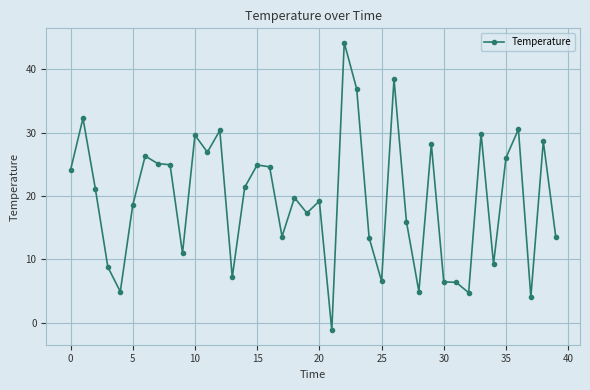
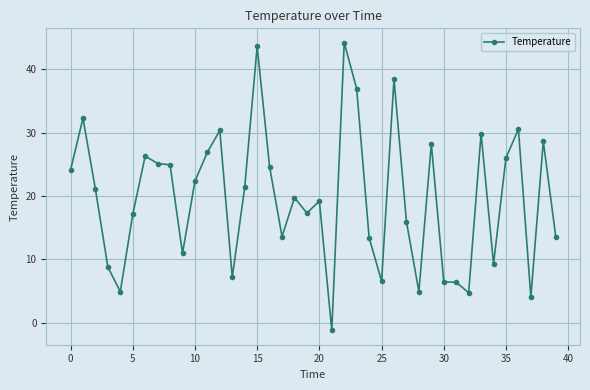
  {
    "0": 24,
-   "5": 19,
-   "10": 30,
-   "15": 25,
+   "5": 17,
+   "10": 22,
+   "15": 44,
    "20": 19,
    "25": 7,
    "30": 6,
    "35": 26
  }
